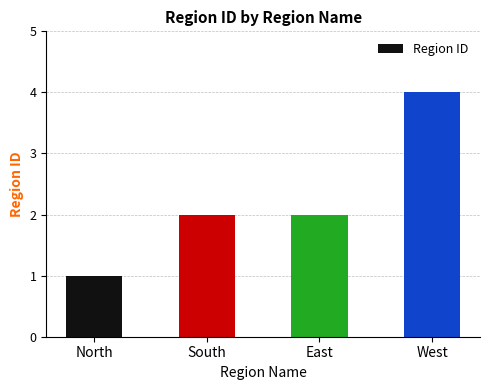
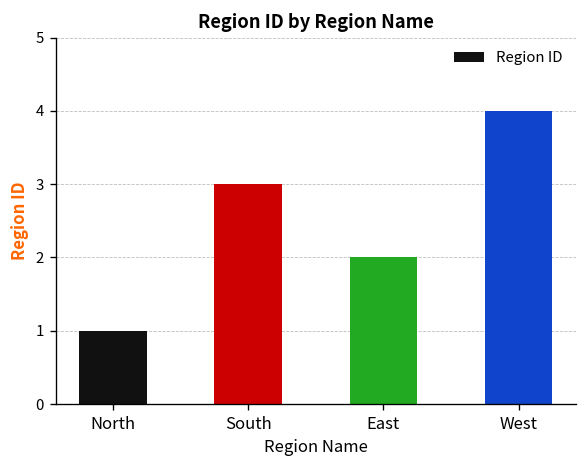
  {
    "North": 1,
-   "South": 2,
+   "South": 3,
    "East": 2,
    "West": 4
  }
